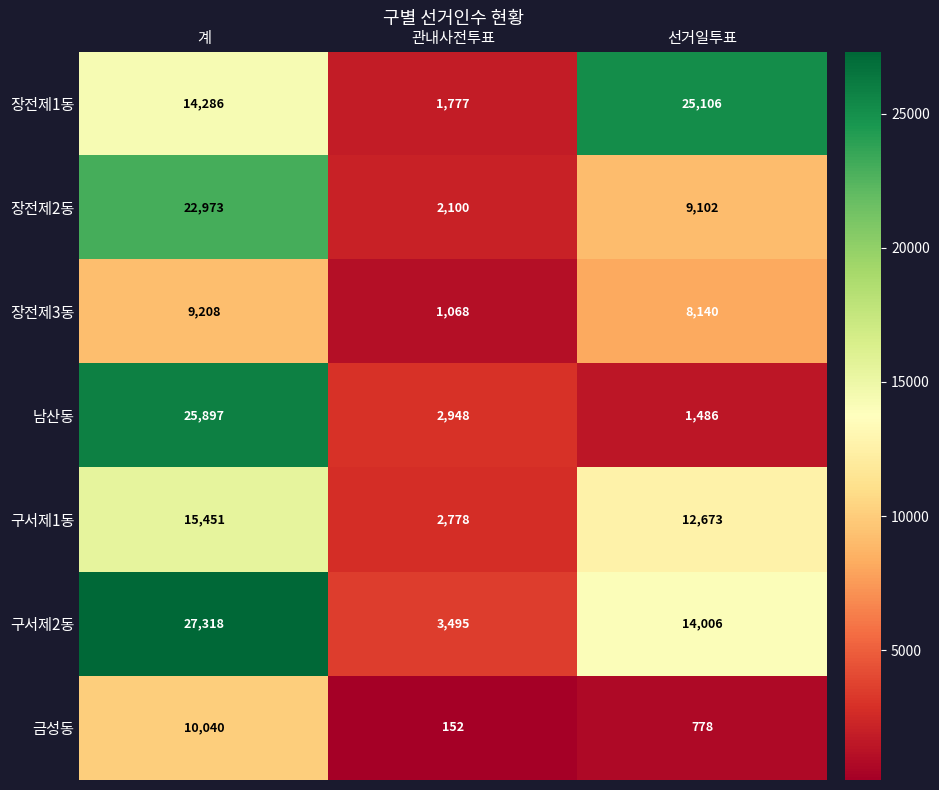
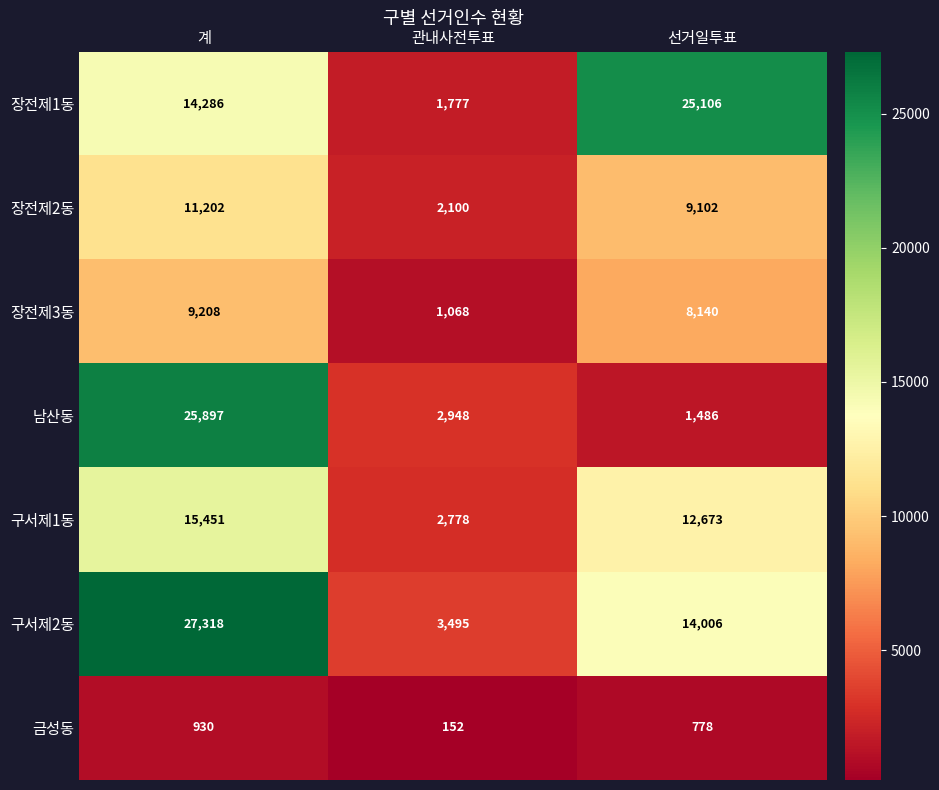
  {
    "장전제1동": {
      "계": "14,286",
      "관내사전투표": "1,777",
      "선거일투표": "25,106"
    },
    "장전제2동": {
-     "계": "22,973",
+     "계": "11,202",
      "관내사전투표": "2,100",
      "선거일투표": "9,102"
    },
    "장전제3동": {
      "계": "9,208",
      "관내사전투표": "1,068",
      "선거일투표": "8,140"
    },
    "남산동": {
      "계": "25,897",
      "관내사전투표": "2,948",
      "선거일투표": "1,486"
    },
    "구서제1동": {
      "계": "15,451",
      "관내사전투표": "2,778",
      "선거일투표": "12,673"
    },
    "구서제2동": {
      "계": "27,318",
      "관내사전투표": "3,495",
      "선거일투표": "14,006"
    },
    "금성동": {
-     "계": "10,040",
+     "계": "930",
      "관내사전투표": "152",
      "선거일투표": "778"
    }
  }
